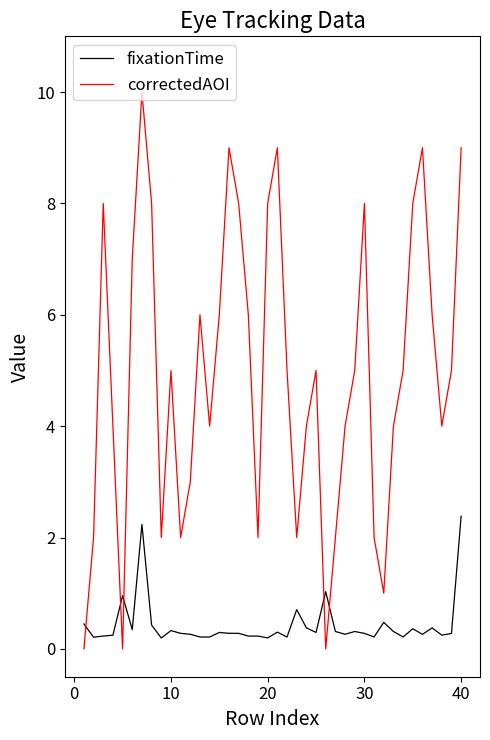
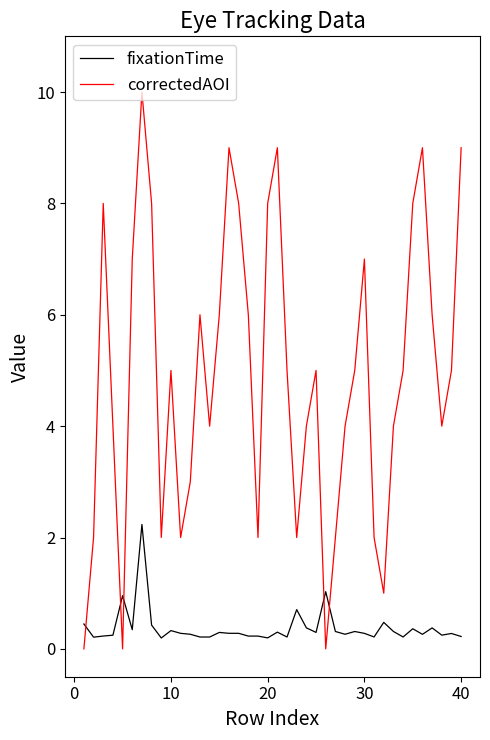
  {
    "fixationTime": {
      "10": 0.3,
      "20": 0.2,
      "30": 0.3,
-     "40": 2.4
+     "40": 0.2
    },
    "correctedAOI": {
      "10": 5,
      "20": 8,
-     "30": 8,
+     "30": 7,
      "40": 9
    }
  }
